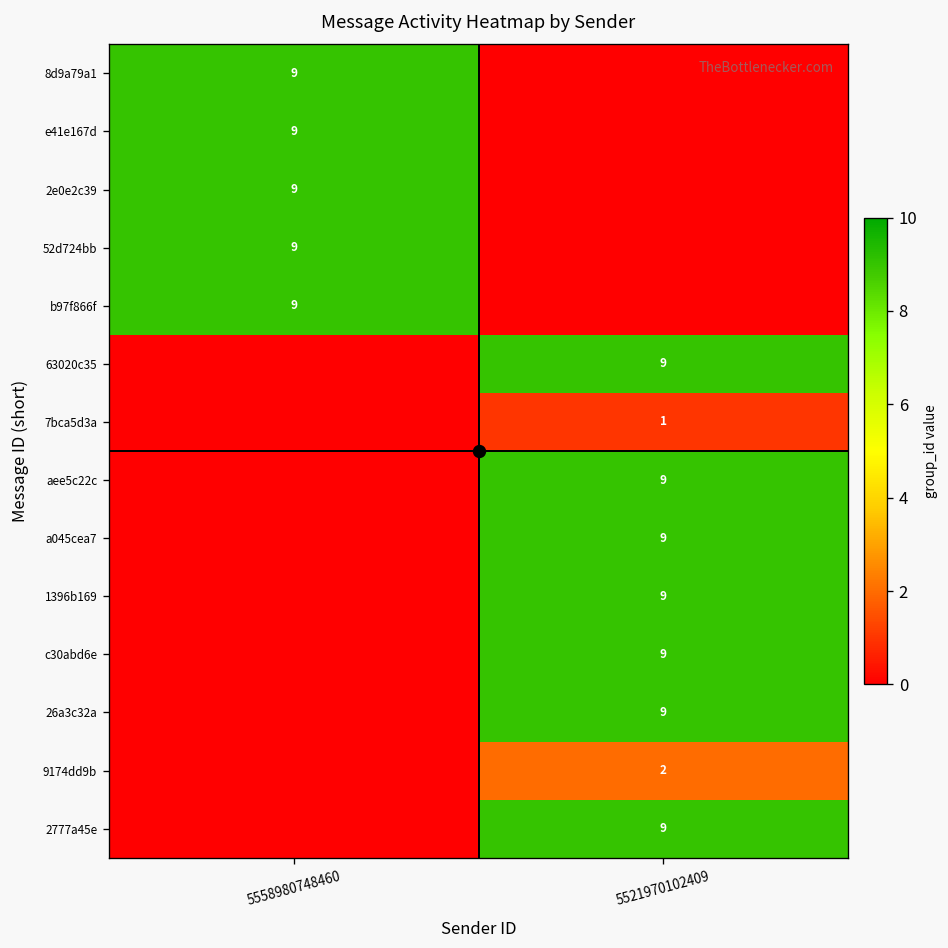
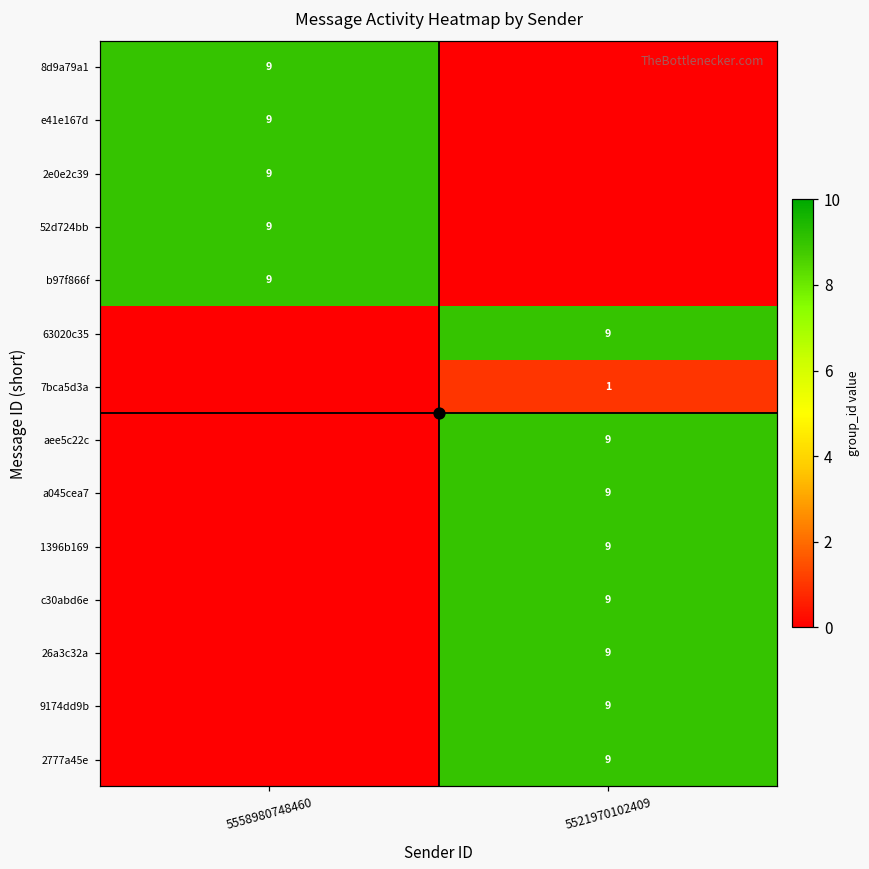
  {
    "8d9a79a1": {
      "5558980748460": 9
    },
    "e41e167d": {
      "5558980748460": 9
    },
    "2e0e2c39": {
      "5558980748460": 9
    },
    "52d724bb": {
      "5558980748460": 9
    },
    "b97f866f": {
      "5558980748460": 9
    },
    "63020c35": {
      "5521970102409": 9
    },
    "7bca5d3a": {
      "5521970102409": 1
    },
    "aee5c22c": {
      "5521970102409": 9
    },
    "a045cea7": {
      "5521970102409": 9
    },
    "1396b169": {
      "5521970102409": 9
    },
    "c30abd6e": {
      "5521970102409": 9
    },
    "26a3c32a": {
      "5521970102409": 9
    },
    "9174dd9b": {
-     "5521970102409": 2
+     "5521970102409": 9
    },
    "2777a45e": {
      "5521970102409": 9
    }
  }
